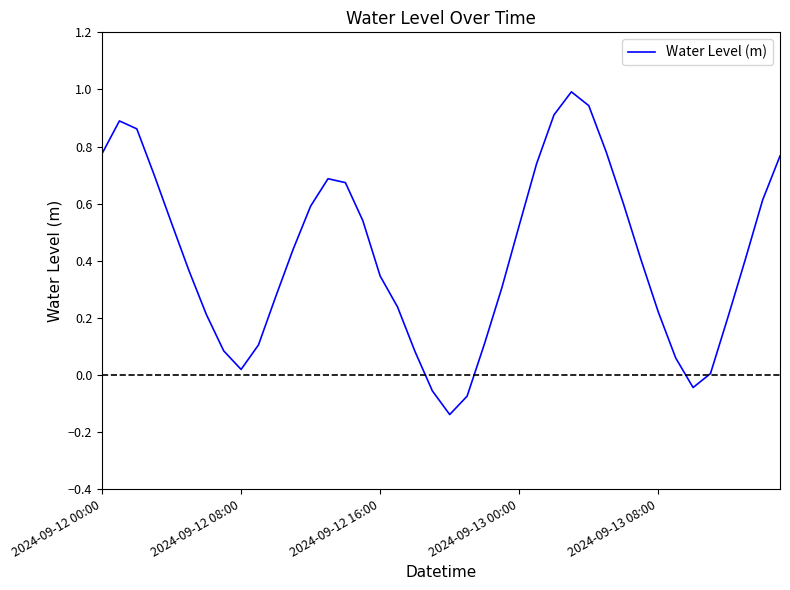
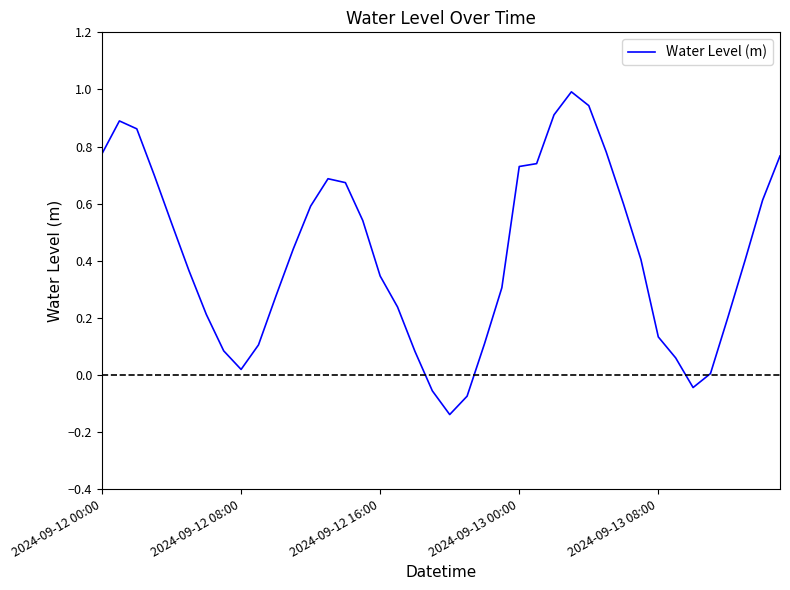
  {
    "2024-09-12 00:00": 0.77,
    "2024-09-12 08:00": 0.02,
    "2024-09-12 16:00": 0.35,
-   "2024-09-13 00:00": 0.52,
-   "2024-09-13 08:00": 0.22
+   "2024-09-13 00:00": 0.73,
+   "2024-09-13 08:00": 0.13
  }
